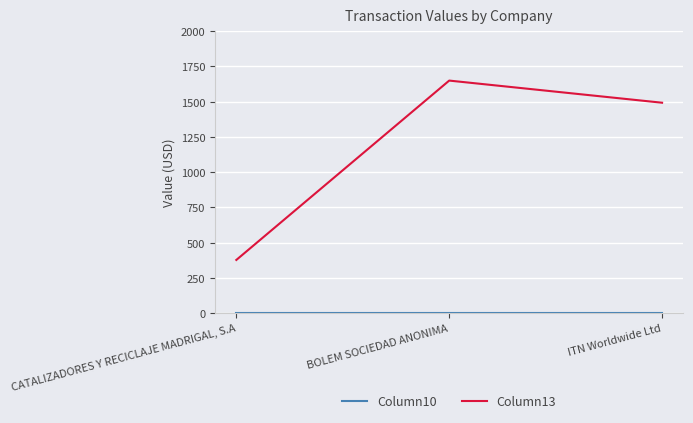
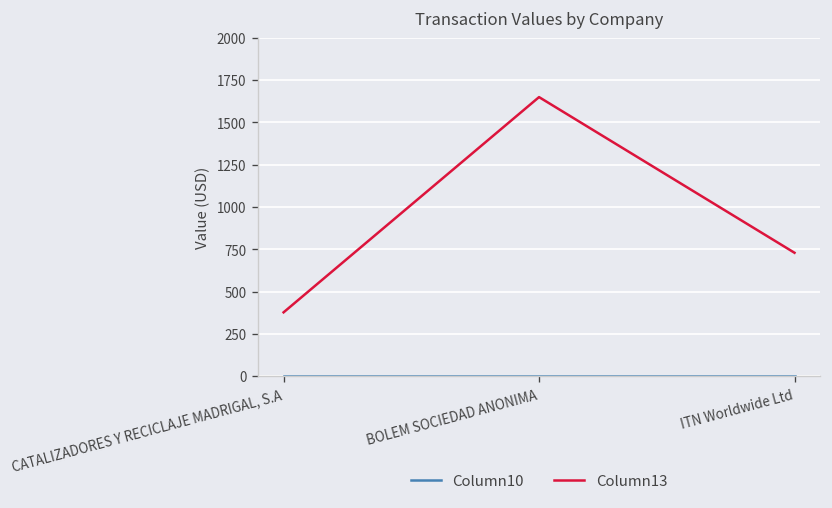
  {
    "Column10": {
      "CATALIZADORES Y RECICLAJE MADRIGAL, S.A": 0,
      "BOLEM SOCIEDAD ANONIMA": 0,
      "ITN Worldwide Ltd": 0
    },
    "Column13": {
      "CATALIZADORES Y RECICLAJE MADRIGAL, S.A": 380,
      "BOLEM SOCIEDAD ANONIMA": 1650,
-     "ITN Worldwide Ltd": 1490
+     "ITN Worldwide Ltd": 730
    }
  }
